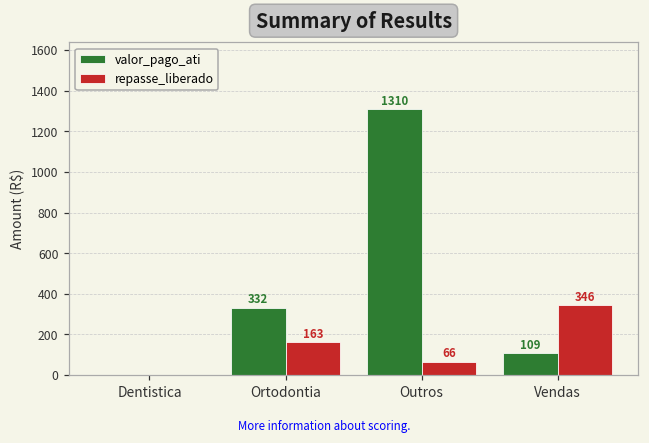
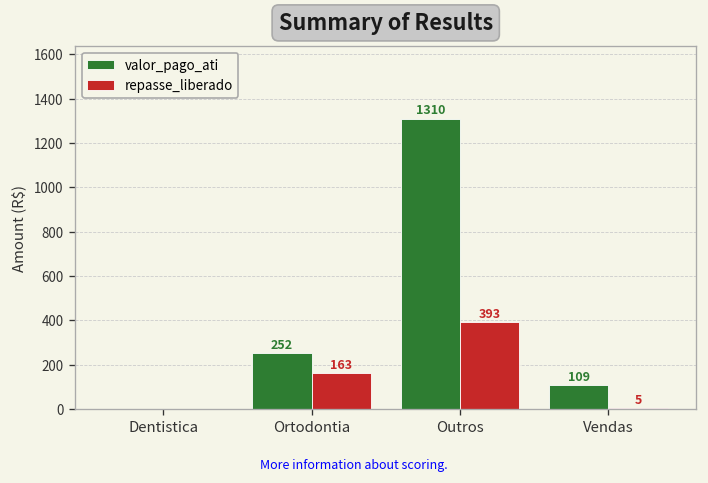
  {
    "valor_pago_ati": {
-     "Ortodontia": 332,
+     "Ortodontia": 252,
      "Outros": 1310,
      "Vendas": 109
    },
    "repasse_liberado": {
      "Ortodontia": 163,
-     "Outros": 66,
-     "Vendas": 346
+     "Outros": 393,
+     "Vendas": 5
    }
  }
